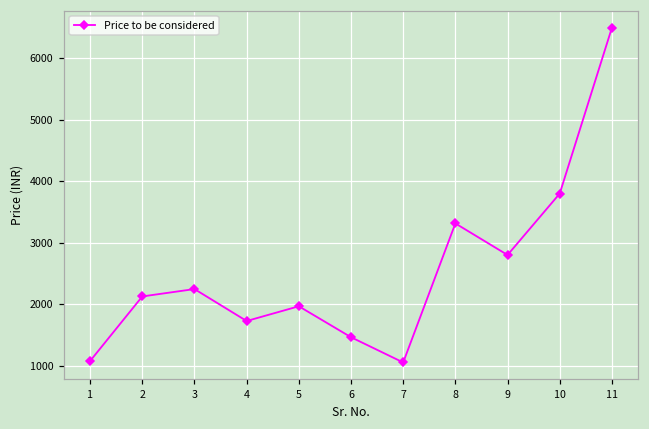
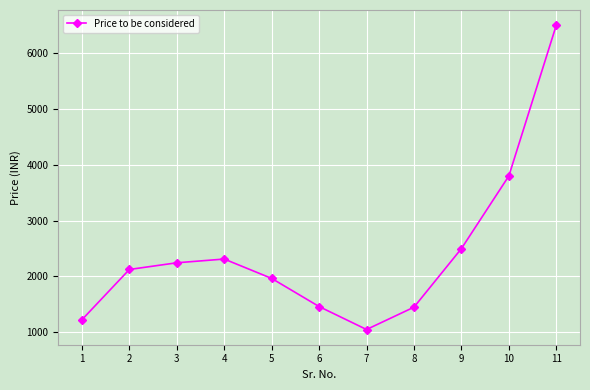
  {
-   "1": 1100,
+   "1": 1200,
    "2": 2100,
    "3": 2200,
-   "4": 1700,
+   "4": 2300,
    "5": 2000,
    "6": 1500,
    "7": 1100,
-   "8": 3300,
-   "9": 2800,
+   "8": 1500,
+   "9": 2500,
    "10": 3800,
    "11": 6500
  }
